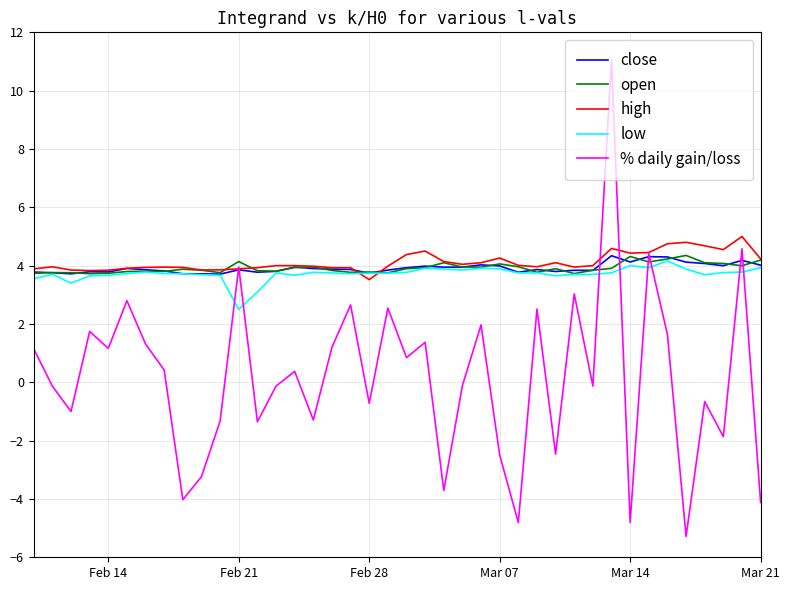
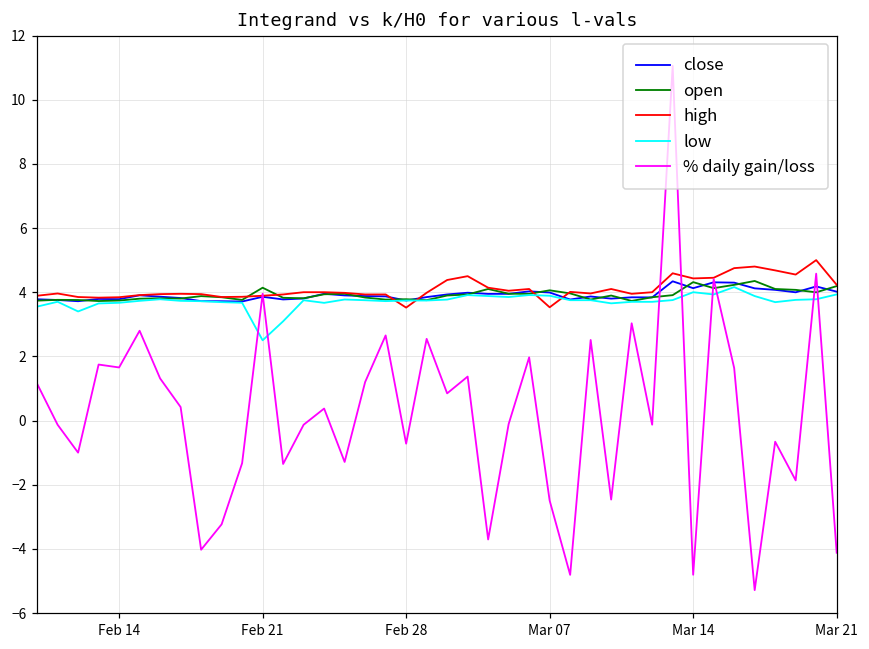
  {
    "close": {
      "Mar 14": 4.1,
      "Mar 21": 4.0
    },
    "open": {
      "Feb 21": 4.1,
      "Mar 14": 4.3
    },
    "high": {
      "Feb 28": 3.5,
-     "Mar 07": 4.3,
+     "Mar 07": 3.5,
      "Mar 14": 4.4
    },
    "low": {
      "Feb 21": 2.5,
      "Mar 07": 3.9,
      "Mar 14": 4.0,
      "Mar 21": 3.9
    },
    "% daily gain/loss": {
-     "Feb 14": 1.2,
+     "Feb 14": 1.7,
      "Feb 28": -0.7,
      "Mar 07": -2.5,
      "Mar 14": -4.8,
      "Mar 21": -4.1
    }
  }
